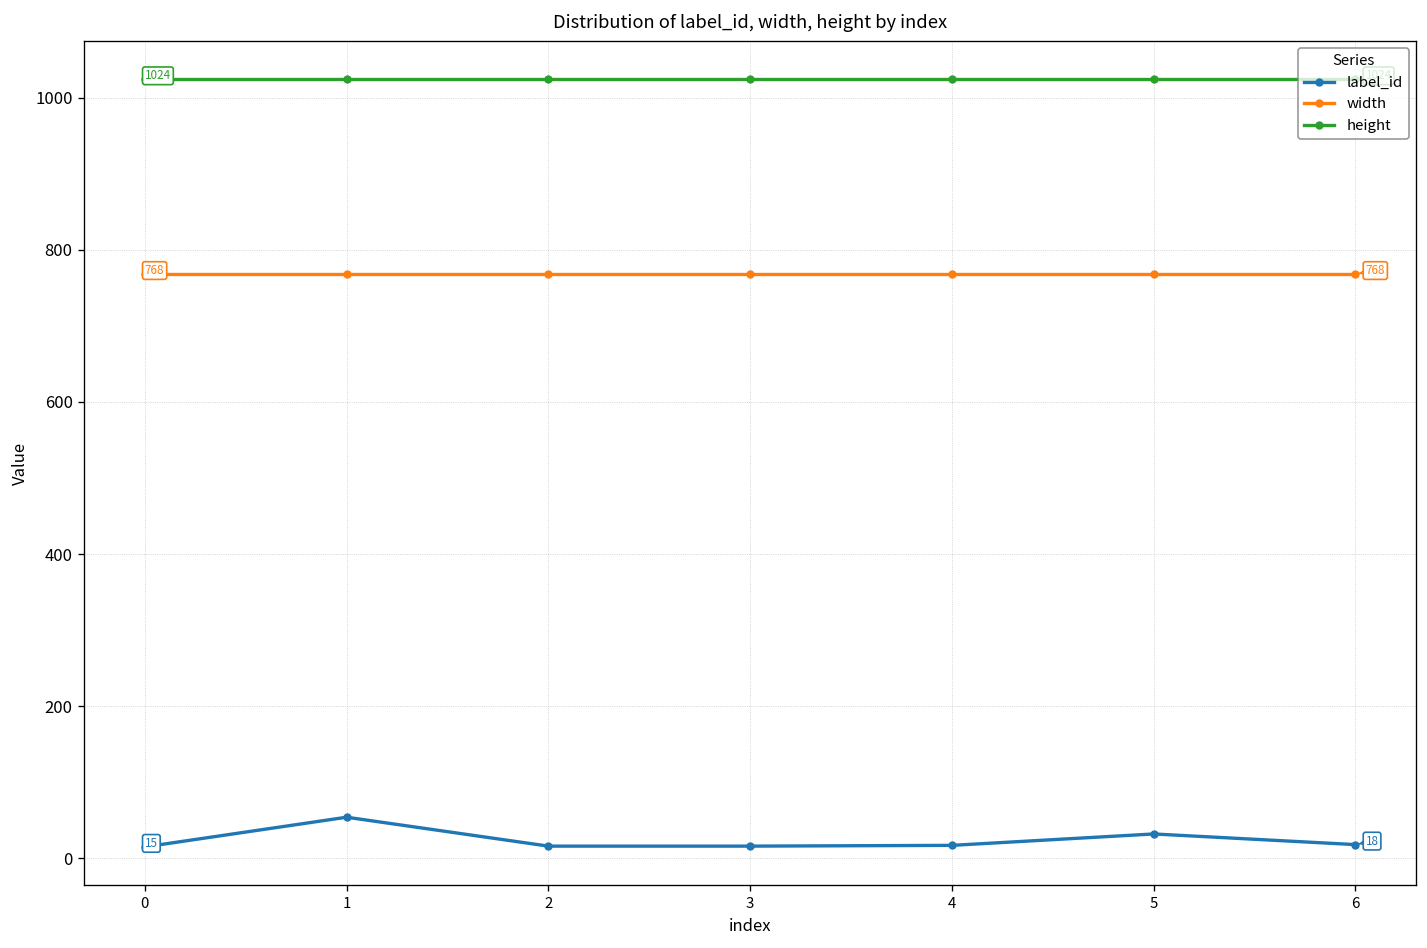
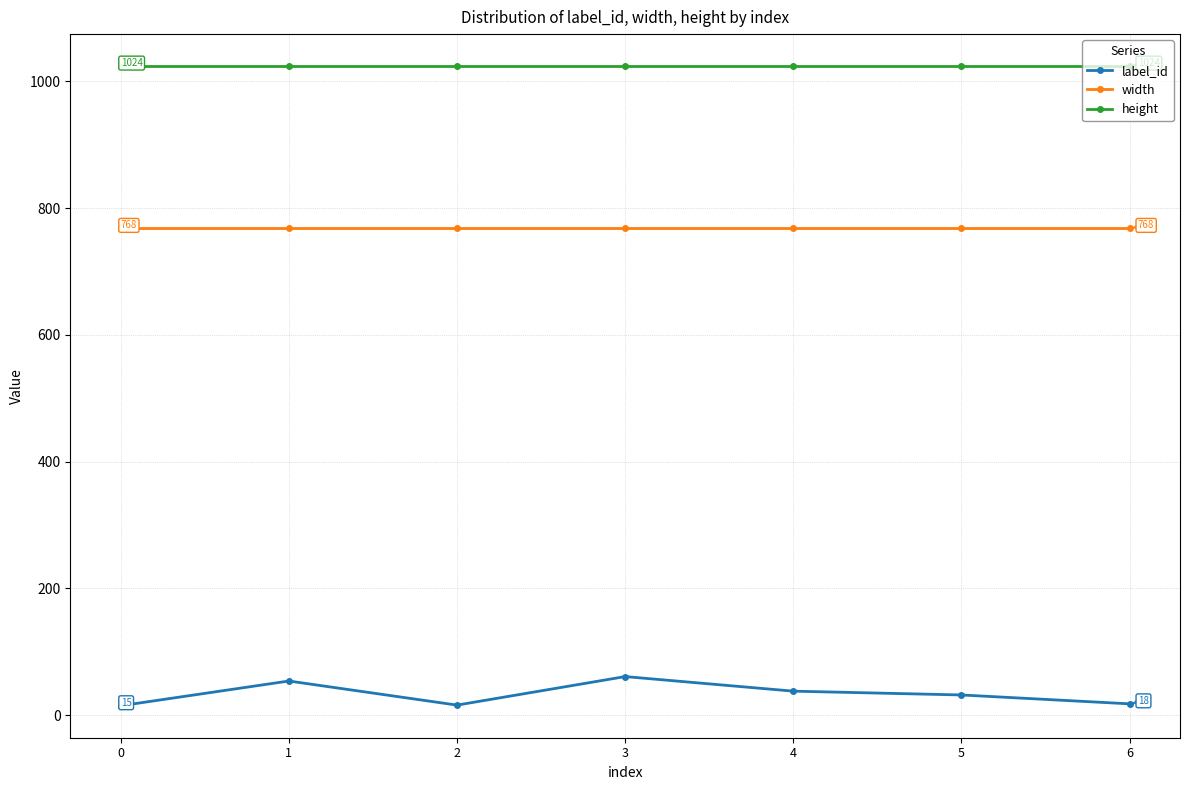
  {
    "label_id": {
      "1": 50,
      "2": 20,
-     "3": 20,
-     "4": 20,
+     "3": 60,
+     "4": 40,
      "5": 30
    },
    "width": {
      "1": 770,
      "2": 770,
      "3": 770,
      "4": 770,
      "5": 770
    },
    "height": {
      "1": 1020,
      "2": 1020,
      "3": 1020,
      "4": 1020,
      "5": 1020
    }
  }
